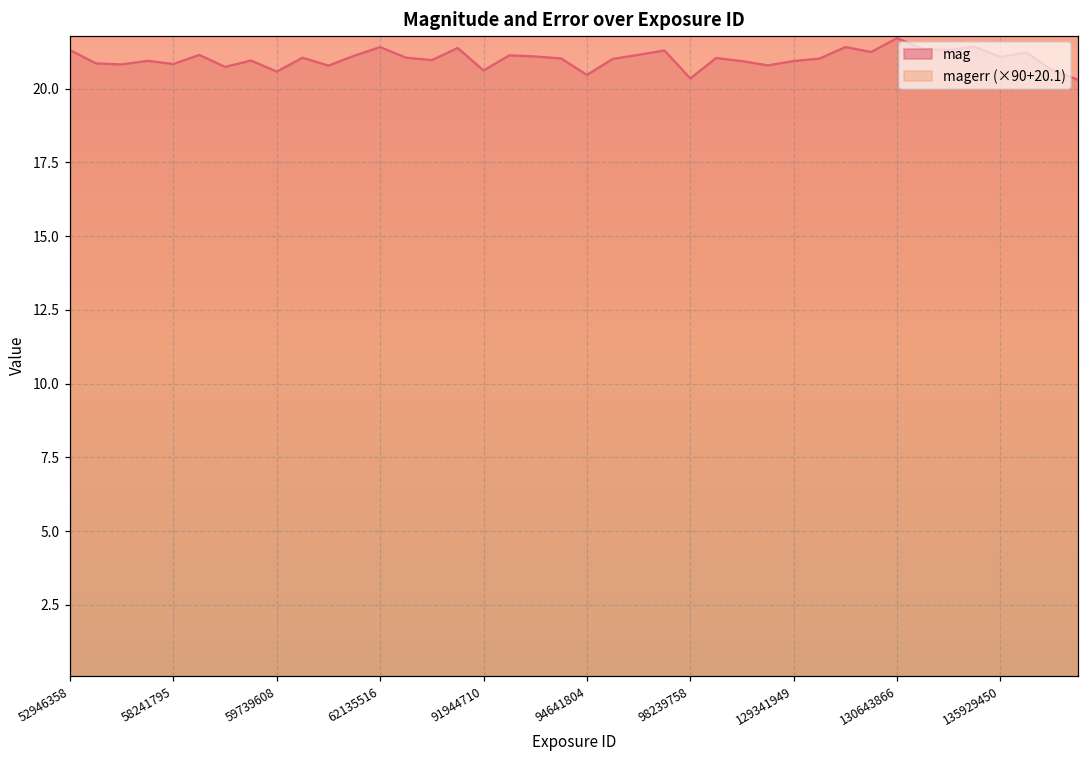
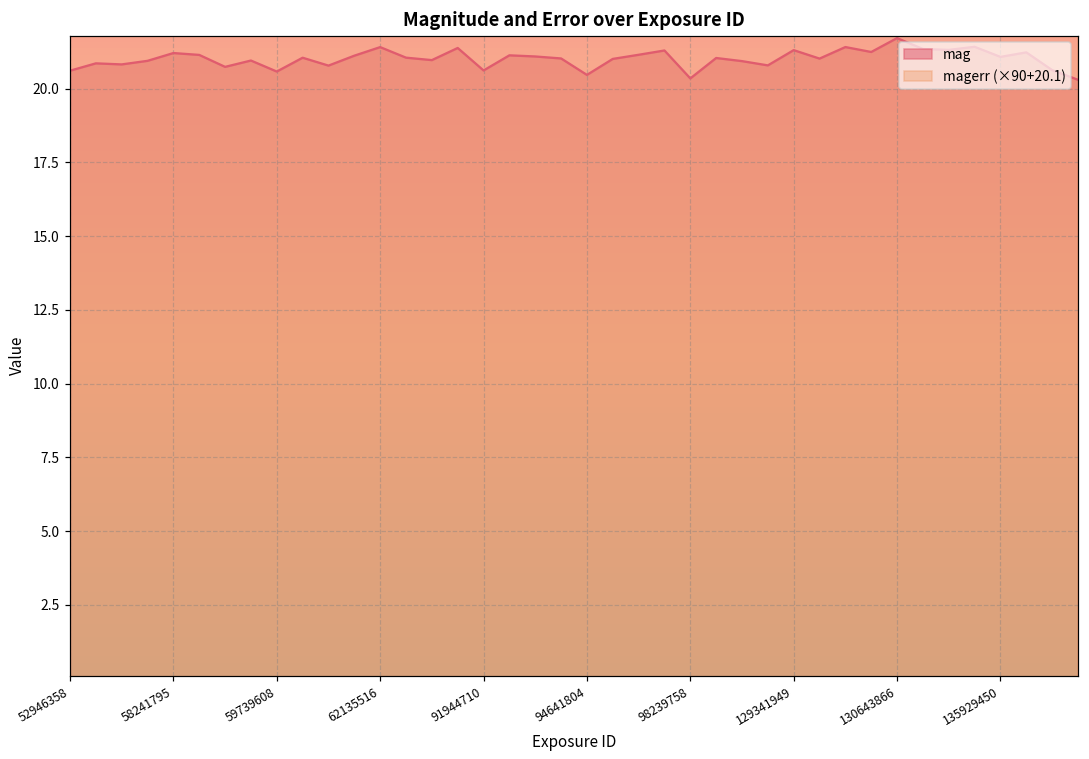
  {
    "mag": {
-     "52946358": 21.3,
-     "58241795": 20.8,
+     "52946358": 20.6,
+     "58241795": 21.2,
      "59739608": 20.6,
      "62135516": 21.4,
      "91944710": 20.6,
      "94641804": 20.5,
      "98239758": 20.3,
-     "129341949": 20.9,
+     "129341949": 21.3,
      "130643866": 21.7
    }
  }
